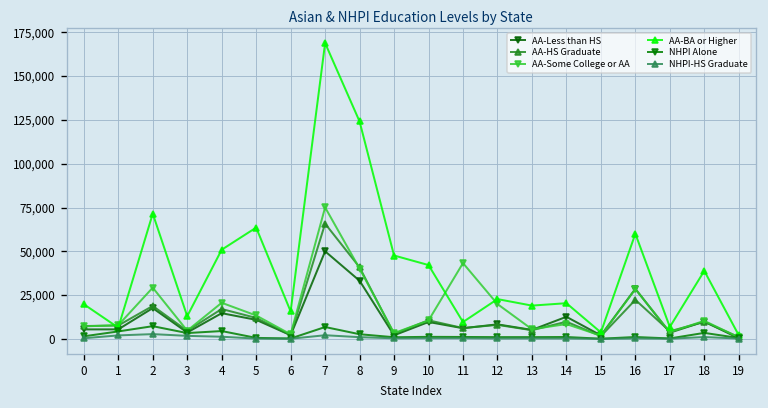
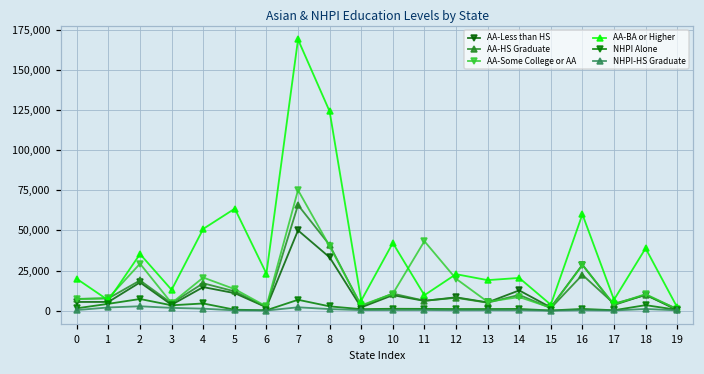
  {
    "AA-Some College or AA": {
      "2": "29,000",
      "4": "21,000",
      "7": "75,000",
      "11": "43,000",
      "12": "20,000"
    },
    "AA-BA or Higher": {
      "0": "20,000",
-     "2": "72,000",
+     "2": "35,000",
      "3": "13,000",
      "4": "51,000",
      "5": "64,000",
-     "6": "16,000",
+     "6": "23,000",
      "7": "169,000",
      "8": "124,000",
-     "9": "48,000",
+     "9": "6,000",
      "10": "42,000",
      "11": "10,000",
      "12": "23,000",
      "13": "19,000",
      "14": "20,000",
      "16": "60,000",
      "17": "7,000",
      "18": "39,000"
    }
  }
